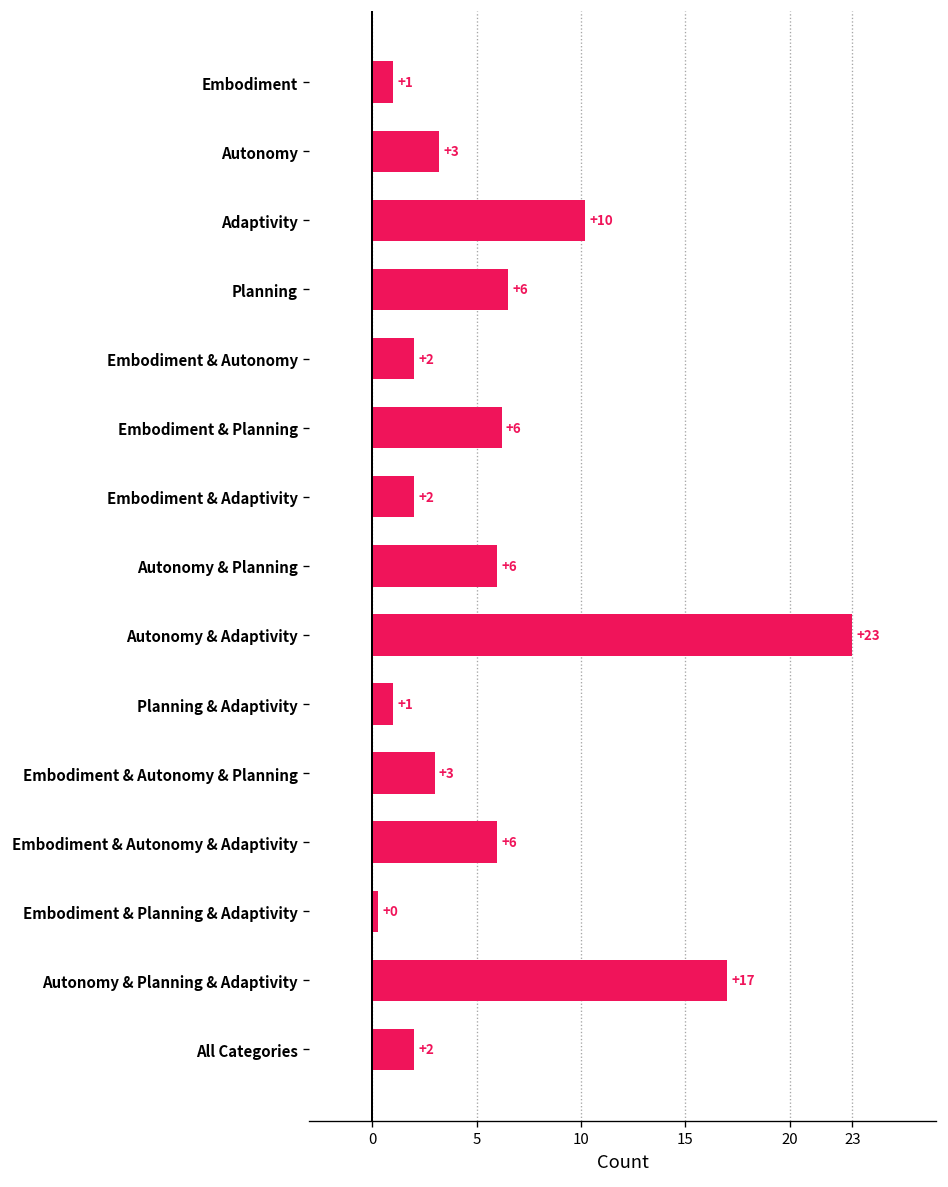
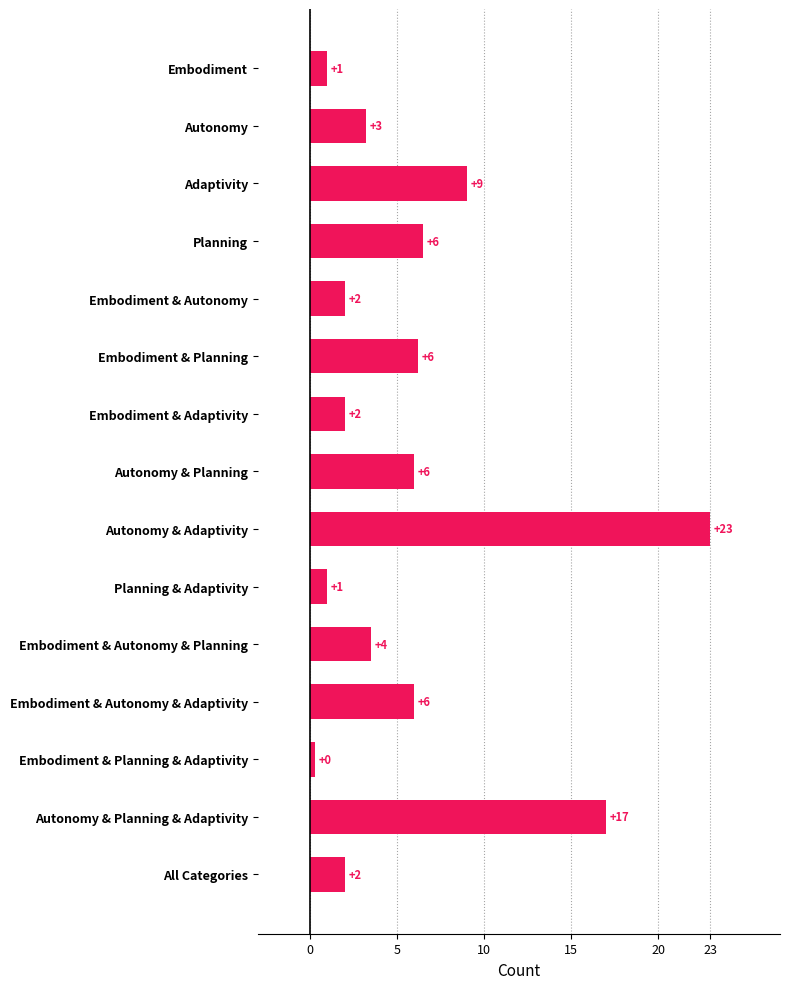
  {
    "Embodiment": "+1",
    "Autonomy": "+3",
-   "Adaptivity": "+10",
+   "Adaptivity": "+9",
    "Planning": "+6",
    "Embodiment & Autonomy": "+2",
    "Embodiment & Planning": "+6",
    "Embodiment & Adaptivity": "+2",
    "Autonomy & Planning": "+6",
    "Autonomy & Adaptivity": "+23",
    "Planning & Adaptivity": "+1",
-   "Embodiment & Autonomy & Planning": "+3",
+   "Embodiment & Autonomy & Planning": "+4",
    "Embodiment & Autonomy & Adaptivity": "+6",
    "Embodiment & Planning & Adaptivity": "+0",
    "Autonomy & Planning & Adaptivity": "+17",
    "All Categories": "+2"
  }
